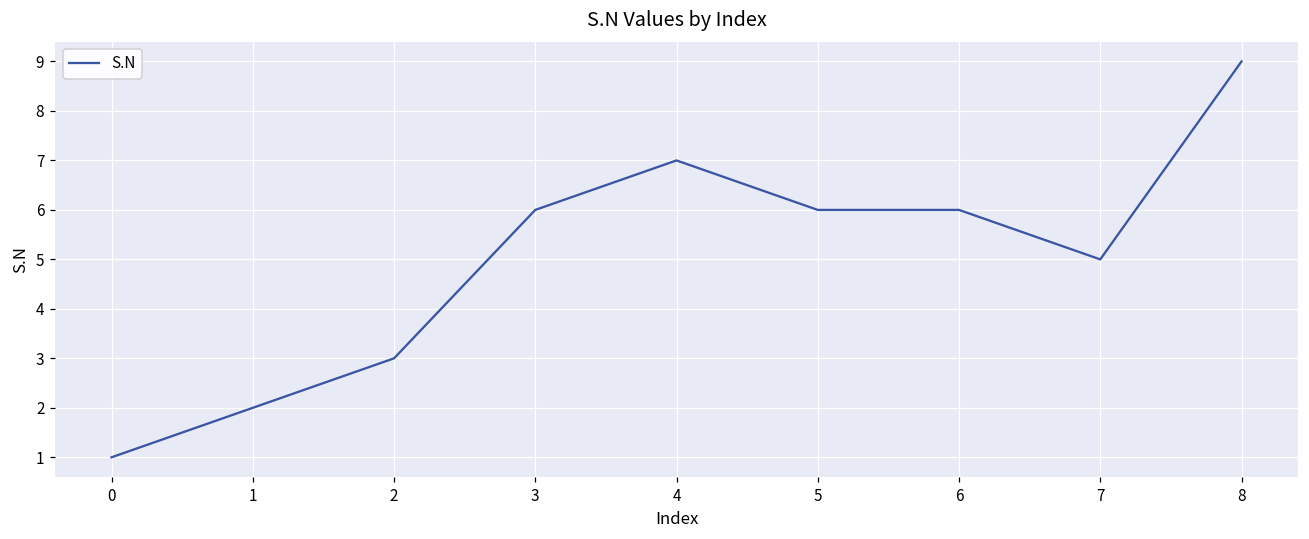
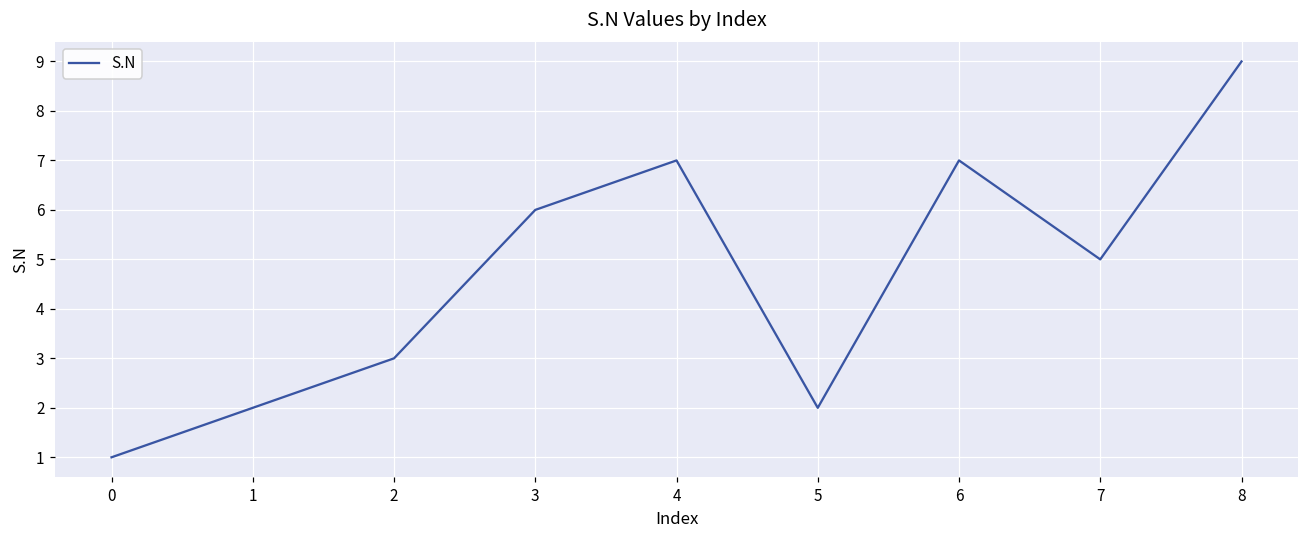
  {
    "0": 1,
    "1": 2,
    "2": 3,
    "3": 6,
    "4": 7,
-   "5": 6,
-   "6": 6,
+   "5": 2,
+   "6": 7,
    "7": 5,
    "8": 9
  }
